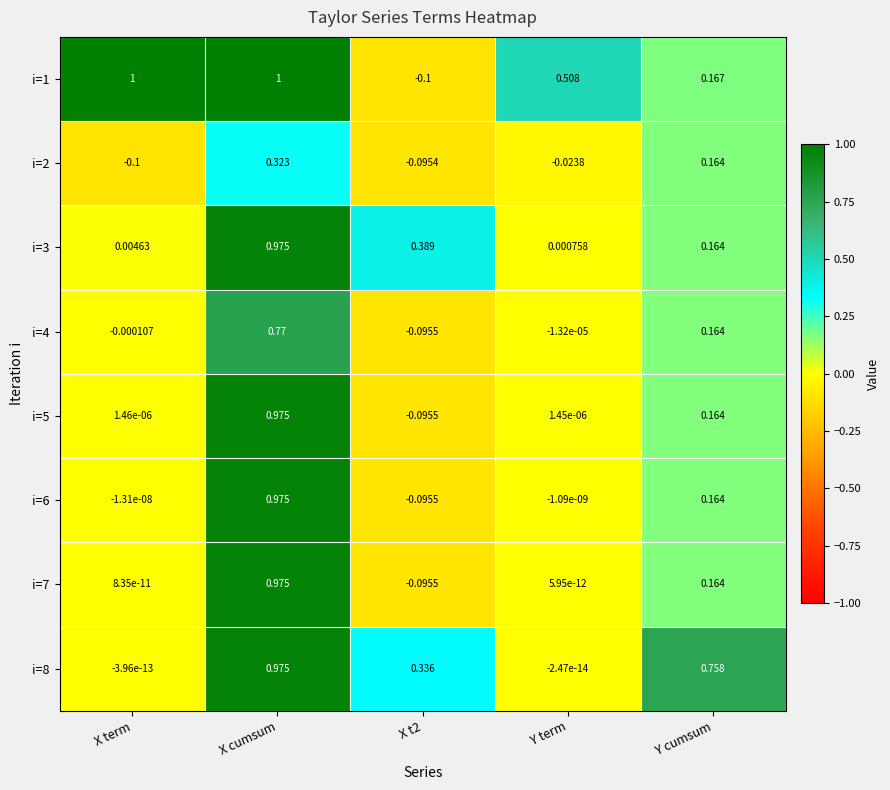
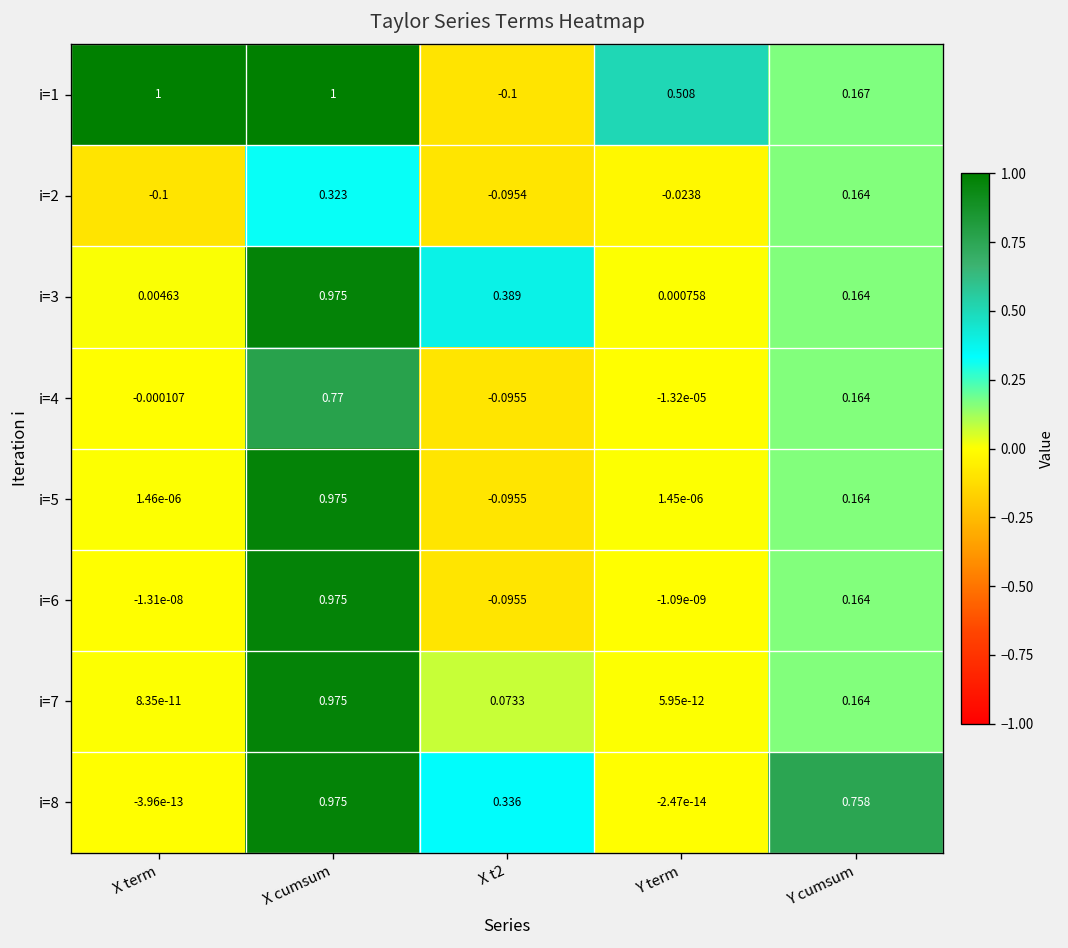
  {
    "i=1": {
      "X term": "1",
      "X cumsum": "1",
      "X t2": "-0.1",
      "Y term": "0.508",
      "Y cumsum": "0.167"
    },
    "i=2": {
      "X term": "-0.1",
      "X cumsum": "0.323",
      "X t2": "-0.0954",
      "Y term": "-0.0238",
      "Y cumsum": "0.164"
    },
    "i=3": {
      "X term": "0.00463",
      "X cumsum": "0.975",
      "X t2": "0.389",
      "Y term": "0.000758",
      "Y cumsum": "0.164"
    },
    "i=4": {
      "X term": "-0.000107",
      "X cumsum": "0.77",
      "X t2": "-0.0955",
      "Y term": "-1.32e-05",
      "Y cumsum": "0.164"
    },
    "i=5": {
      "X term": "1.46e-06",
      "X cumsum": "0.975",
      "X t2": "-0.0955",
      "Y term": "1.45e-06",
      "Y cumsum": "0.164"
    },
    "i=6": {
      "X term": "-1.31e-08",
      "X cumsum": "0.975",
      "X t2": "-0.0955",
      "Y term": "-1.09e-09",
      "Y cumsum": "0.164"
    },
    "i=7": {
      "X term": "8.35e-11",
      "X cumsum": "0.975",
-     "X t2": "-0.0955",
+     "X t2": "0.0733",
      "Y term": "5.95e-12",
      "Y cumsum": "0.164"
    },
    "i=8": {
      "X term": "-3.96e-13",
      "X cumsum": "0.975",
      "X t2": "0.336",
      "Y term": "-2.47e-14",
      "Y cumsum": "0.758"
    }
  }
